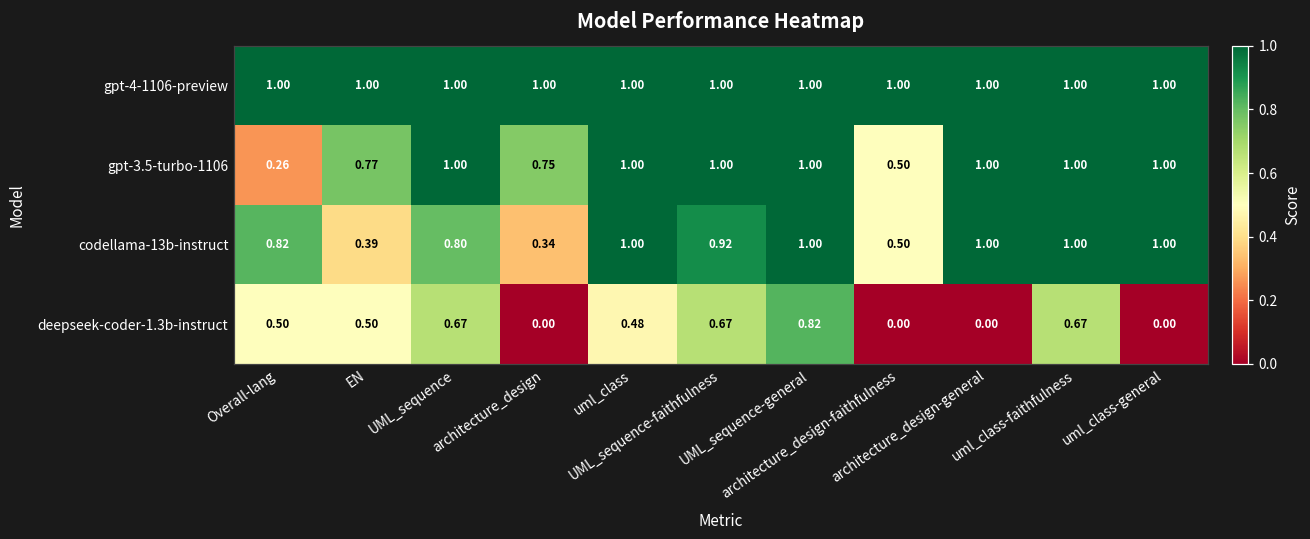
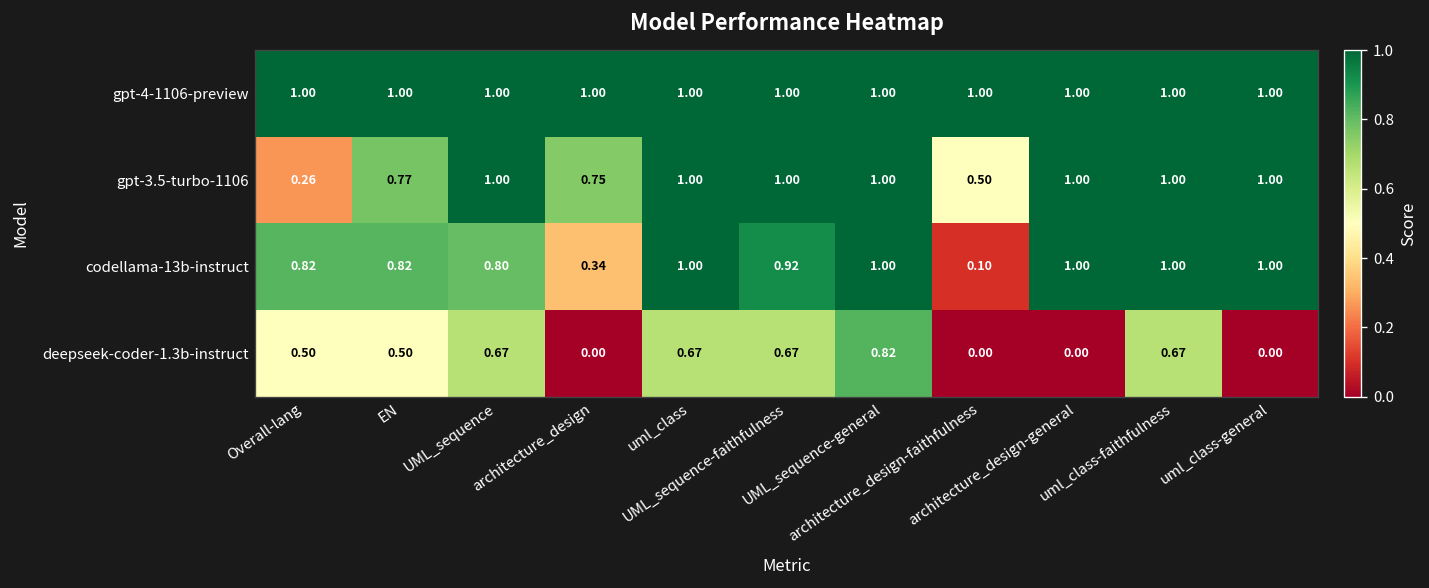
  {
    "gpt-4-1106-preview": {
      "Overall-lang": 1.00,
      "EN": 1.00,
      "UML_sequence": 1.00,
      "architecture_design": 1.00,
      "uml_class": 1.00,
      "UML_sequence-faithfulness": 1.00,
      "UML_sequence-general": 1.00,
      "architecture_design-faithfulness": 1.00,
      "architecture_design-general": 1.00,
      "uml_class-faithfulness": 1.00,
      "uml_class-general": 1.00
    },
    "gpt-3.5-turbo-1106": {
      "Overall-lang": 0.26,
      "EN": 0.77,
      "UML_sequence": 1.00,
      "architecture_design": 0.75,
      "uml_class": 1.00,
      "UML_sequence-faithfulness": 1.00,
      "UML_sequence-general": 1.00,
      "architecture_design-faithfulness": 0.50,
      "architecture_design-general": 1.00,
      "uml_class-faithfulness": 1.00,
      "uml_class-general": 1.00
    },
    "codellama-13b-instruct": {
      "Overall-lang": 0.82,
-     "EN": 0.39,
+     "EN": 0.82,
      "UML_sequence": 0.80,
      "architecture_design": 0.34,
      "uml_class": 1.00,
      "UML_sequence-faithfulness": 0.92,
      "UML_sequence-general": 1.00,
-     "architecture_design-faithfulness": 0.50,
+     "architecture_design-faithfulness": 0.10,
      "architecture_design-general": 1.00,
      "uml_class-faithfulness": 1.00,
      "uml_class-general": 1.00
    },
    "deepseek-coder-1.3b-instruct": {
      "Overall-lang": 0.50,
      "EN": 0.50,
      "UML_sequence": 0.67,
      "architecture_design": 0.00,
-     "uml_class": 0.48,
+     "uml_class": 0.67,
      "UML_sequence-faithfulness": 0.67,
      "UML_sequence-general": 0.82,
      "architecture_design-faithfulness": 0.00,
      "architecture_design-general": 0.00,
      "uml_class-faithfulness": 0.67,
      "uml_class-general": 0.00
    }
  }
